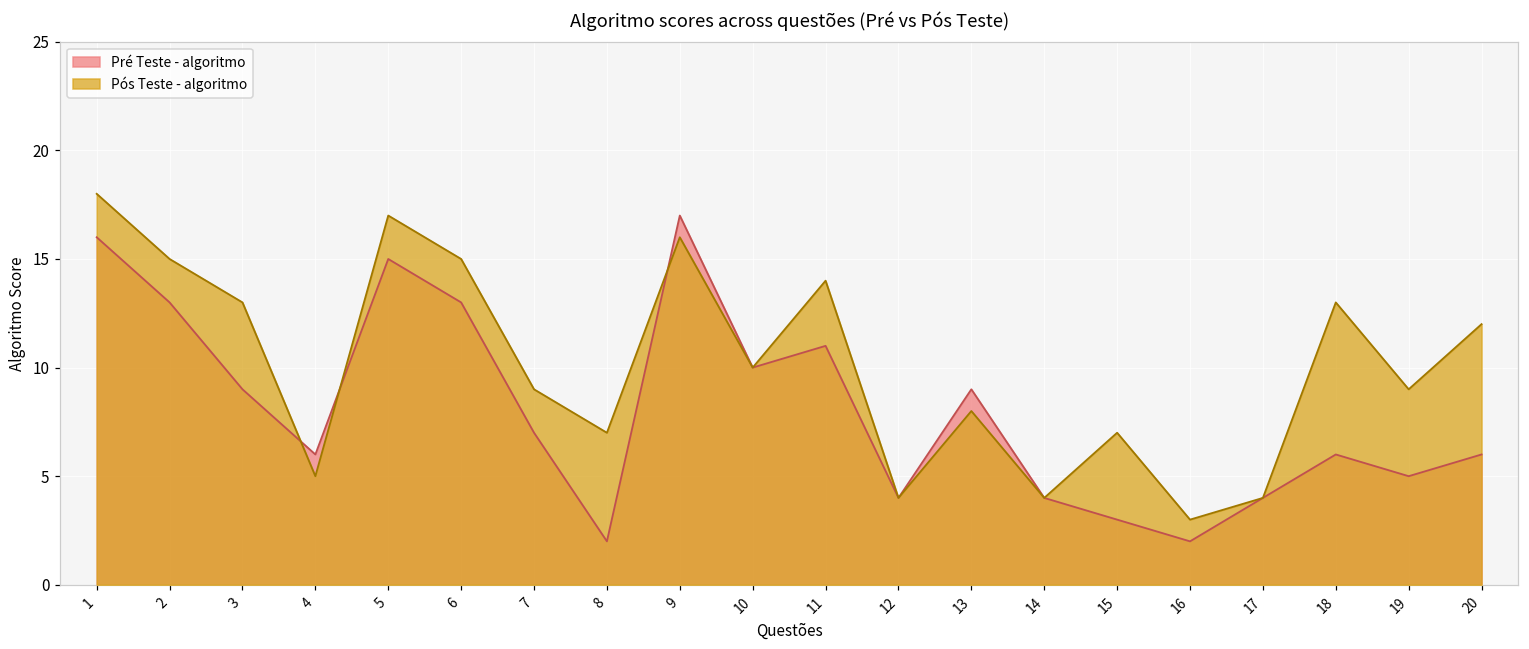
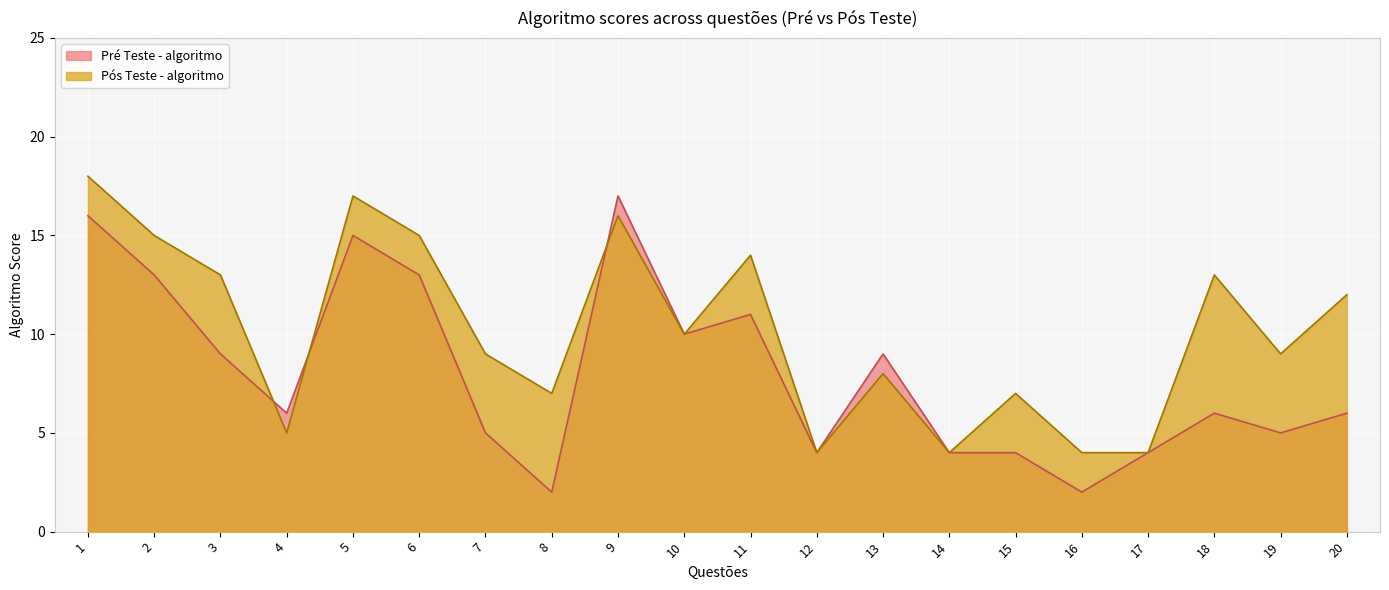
  {
    "Pré Teste - algoritmo": {
      "1": 16,
      "2": 13,
      "3": 9,
      "4": 6,
      "5": 15,
      "6": 13,
-     "7": 7,
+     "7": 5,
      "8": 2,
      "9": 17,
      "11": 11,
      "13": 9,
-     "15": 3,
+     "15": 4,
      "16": 2,
      "18": 6,
      "19": 5,
      "20": 6
    },
    "Pós Teste - algoritmo": {
      "1": 18,
      "2": 15,
      "3": 13,
      "4": 5,
      "5": 17,
      "6": 15,
      "7": 9,
      "8": 7,
      "9": 16,
      "11": 14,
      "13": 8,
      "15": 7,
-     "16": 3,
+     "16": 4,
      "18": 13,
      "19": 9,
      "20": 12
    }
  }
